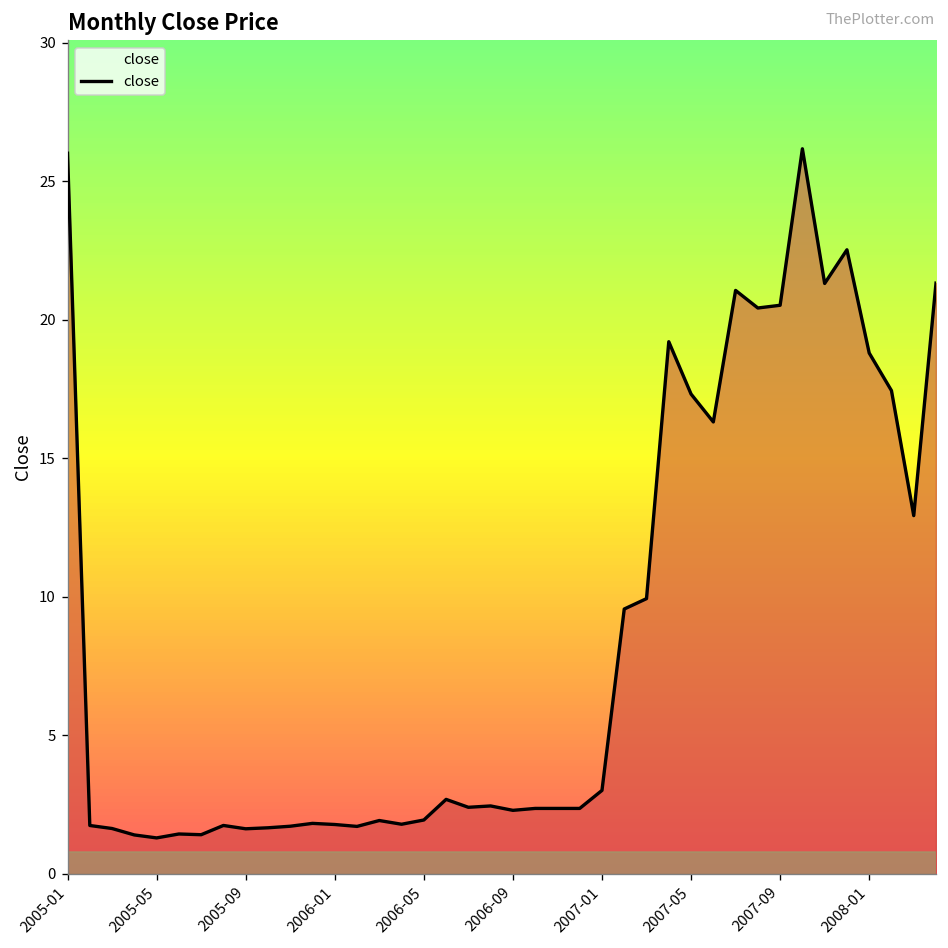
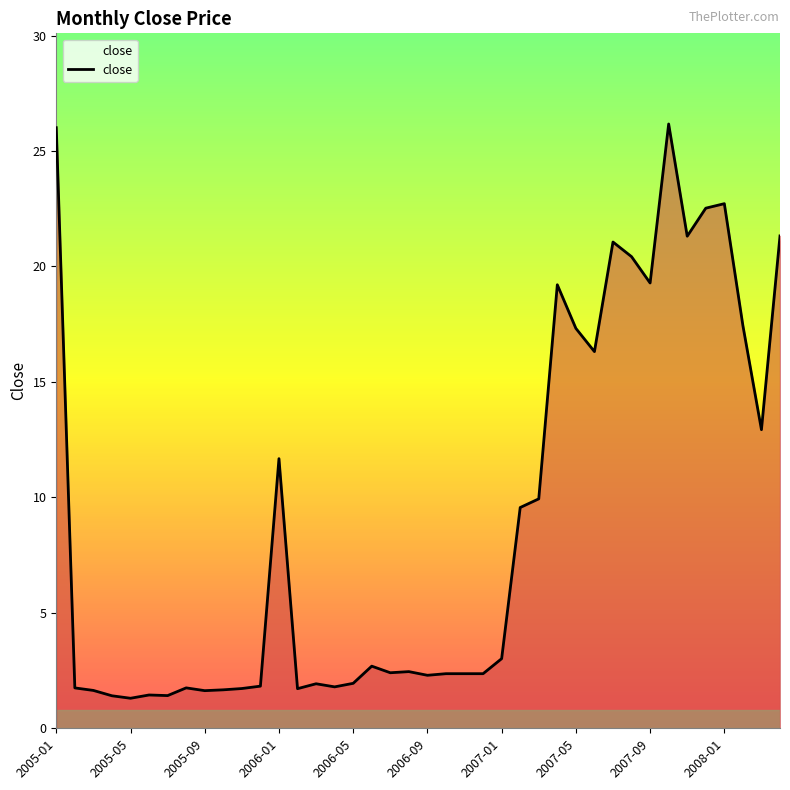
  {
    "2005-01": 26.0,
    "2005-05": 1.3,
    "2005-09": 1.6,
-   "2006-01": 1.8,
+   "2006-01": 11.7,
    "2006-05": 1.9,
    "2006-09": 2.3,
    "2007-01": 3.0,
    "2007-05": 17.3,
-   "2007-09": 20.5,
-   "2008-01": 18.8
+   "2007-09": 19.3,
+   "2008-01": 22.7
  }
